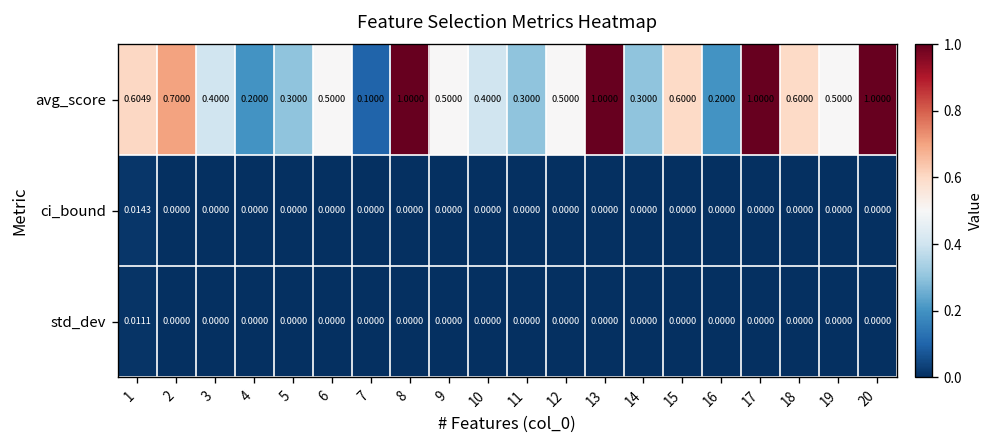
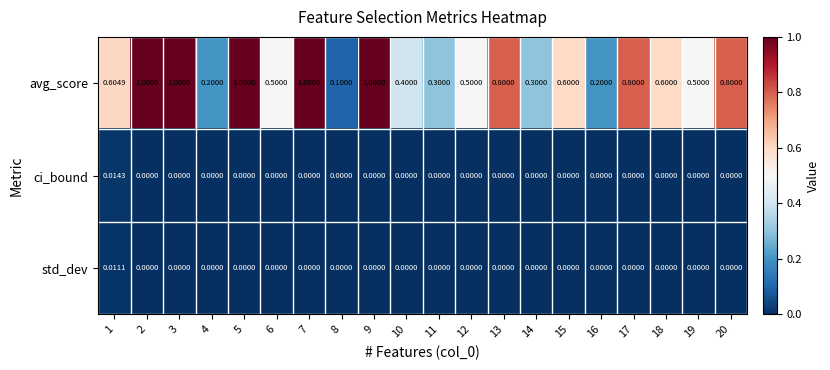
  {
    "avg_score": {
      "1": 0.6049,
-     "2": 0.7000,
-     "3": 0.4000,
+     "2": 1.0000,
+     "3": 1.0000,
      "4": 0.2000,
-     "5": 0.3000,
+     "5": 1.0000,
      "6": 0.5000,
-     "7": 0.1000,
-     "8": 1.0000,
-     "9": 0.5000,
+     "7": 1.0000,
+     "8": 0.1000,
+     "9": 1.0000,
      "10": 0.4000,
      "11": 0.3000,
      "12": 0.5000,
-     "13": 1.0000,
+     "13": 0.8000,
      "14": 0.3000,
      "15": 0.6000,
      "16": 0.2000,
-     "17": 1.0000,
+     "17": 0.8000,
      "18": 0.6000,
      "19": 0.5000,
-     "20": 1.0000
+     "20": 0.8000
    },
    "ci_bound": {
      "1": 0.0143,
      "2": 0.0000,
      "3": 0.0000,
      "4": 0.0000,
      "5": 0.0000,
      "6": 0.0000,
      "7": 0.0000,
      "8": 0.0000,
      "9": 0.0000,
      "10": 0.0000,
      "11": 0.0000,
      "12": 0.0000,
      "13": 0.0000,
      "14": 0.0000,
      "15": 0.0000,
      "16": 0.0000,
      "17": 0.0000,
      "18": 0.0000,
      "19": 0.0000,
      "20": 0.0000
    },
    "std_dev": {
      "1": 0.0111,
      "2": 0.0000,
      "3": 0.0000,
      "4": 0.0000,
      "5": 0.0000,
      "6": 0.0000,
      "7": 0.0000,
      "8": 0.0000,
      "9": 0.0000,
      "10": 0.0000,
      "11": 0.0000,
      "12": 0.0000,
      "13": 0.0000,
      "14": 0.0000,
      "15": 0.0000,
      "16": 0.0000,
      "17": 0.0000,
      "18": 0.0000,
      "19": 0.0000,
      "20": 0.0000
    }
  }
